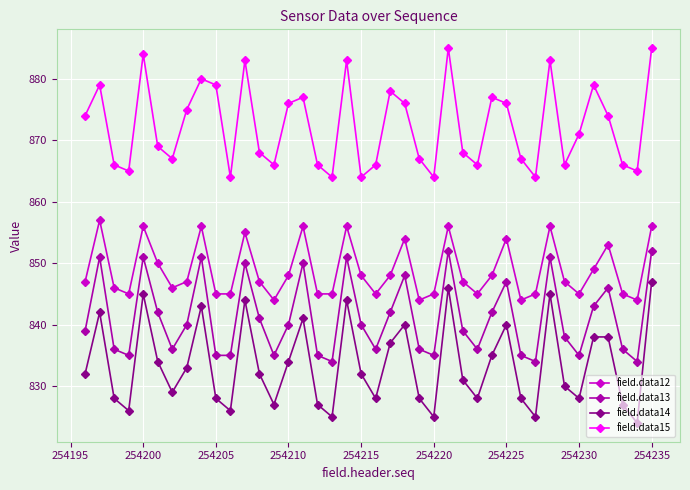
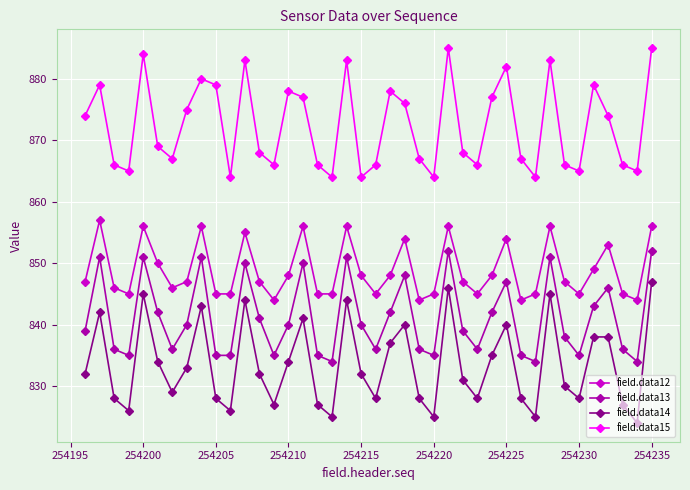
  {
    "field.data15": {
      "254200": 884,
      "254205": 879,
-     "254210": 876,
+     "254210": 878,
      "254215": 864,
      "254220": 864,
-     "254225": 876,
-     "254230": 871,
+     "254225": 882,
+     "254230": 865,
      "254235": 885
    }
  }
